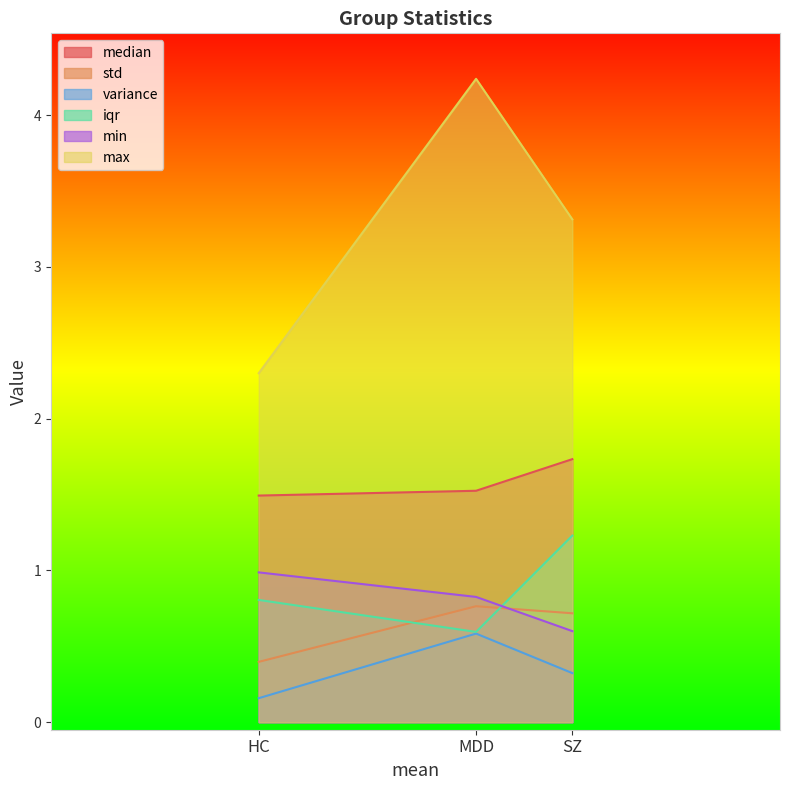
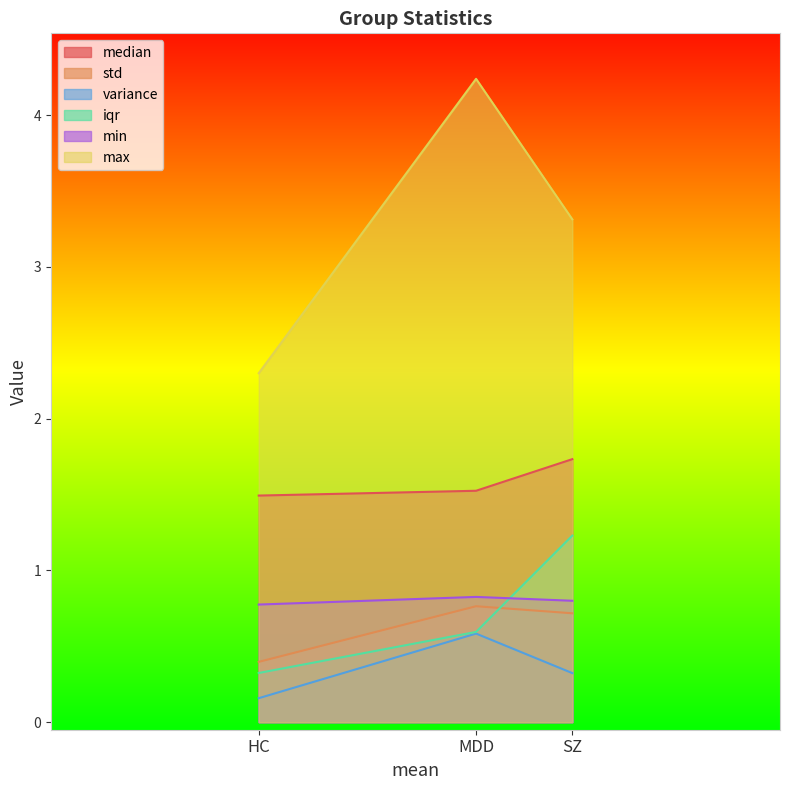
  {
    "variance": {
      "HC": 0.16,
      "SZ": 0.32
    },
    "iqr": {
-     "HC": 0.81,
+     "HC": 0.32,
      "SZ": 1.23
    },
    "min": {
-     "HC": 0.99,
+     "HC": 0.78,
      "MDD": 0.83,
-     "SZ": 0.6
+     "SZ": 0.8
    }
  }
